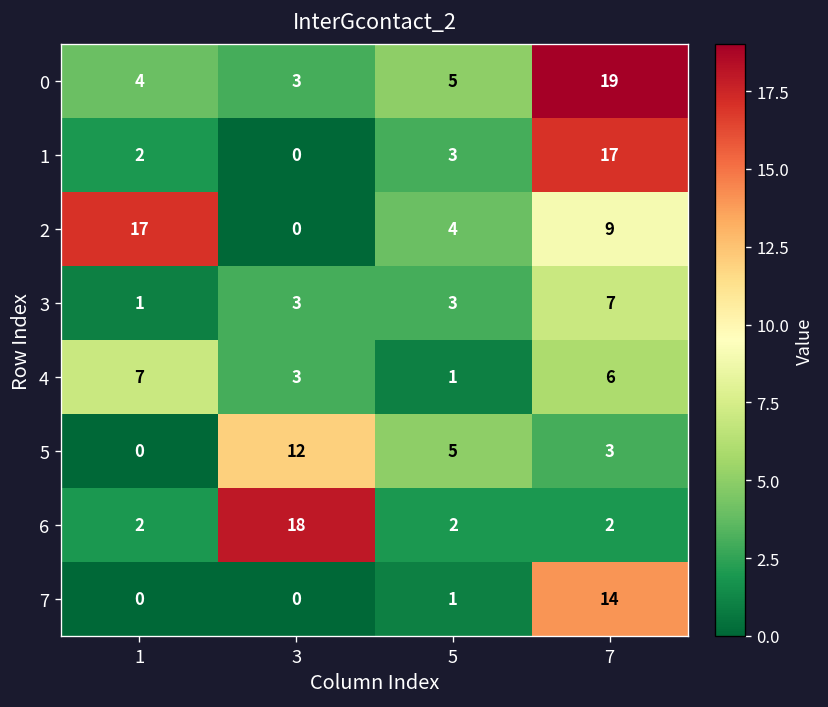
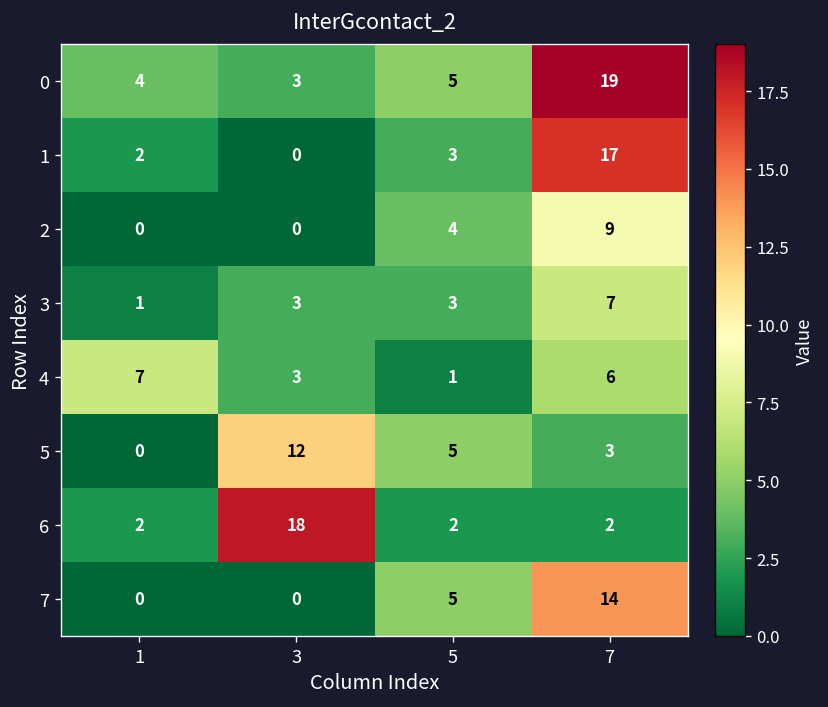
  {
    "0": {
      "1": 4,
      "3": 3,
      "5": 5,
      "7": 19
    },
    "1": {
      "1": 2,
      "3": 0,
      "5": 3,
      "7": 17
    },
    "2": {
-     "1": 17,
+     "1": 0,
      "3": 0,
      "5": 4,
      "7": 9
    },
    "3": {
      "1": 1,
      "3": 3,
      "5": 3,
      "7": 7
    },
    "4": {
      "1": 7,
      "3": 3,
      "5": 1,
      "7": 6
    },
    "5": {
      "1": 0,
      "3": 12,
      "5": 5,
      "7": 3
    },
    "6": {
      "1": 2,
      "3": 18,
      "5": 2,
      "7": 2
    },
    "7": {
      "1": 0,
      "3": 0,
-     "5": 1,
+     "5": 5,
      "7": 14
    }
  }
